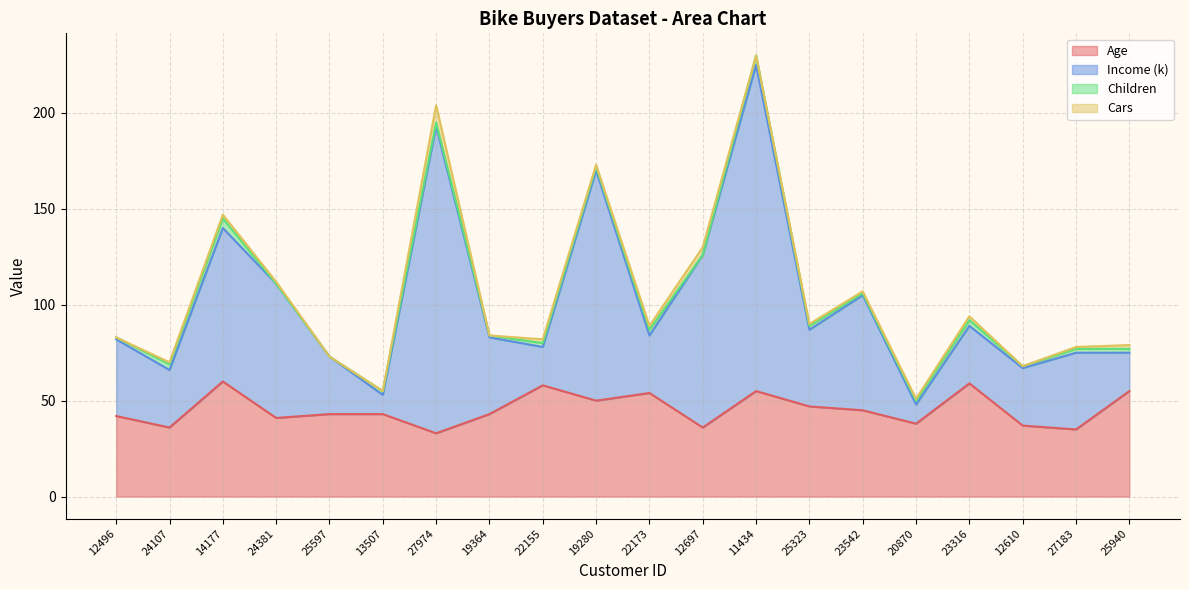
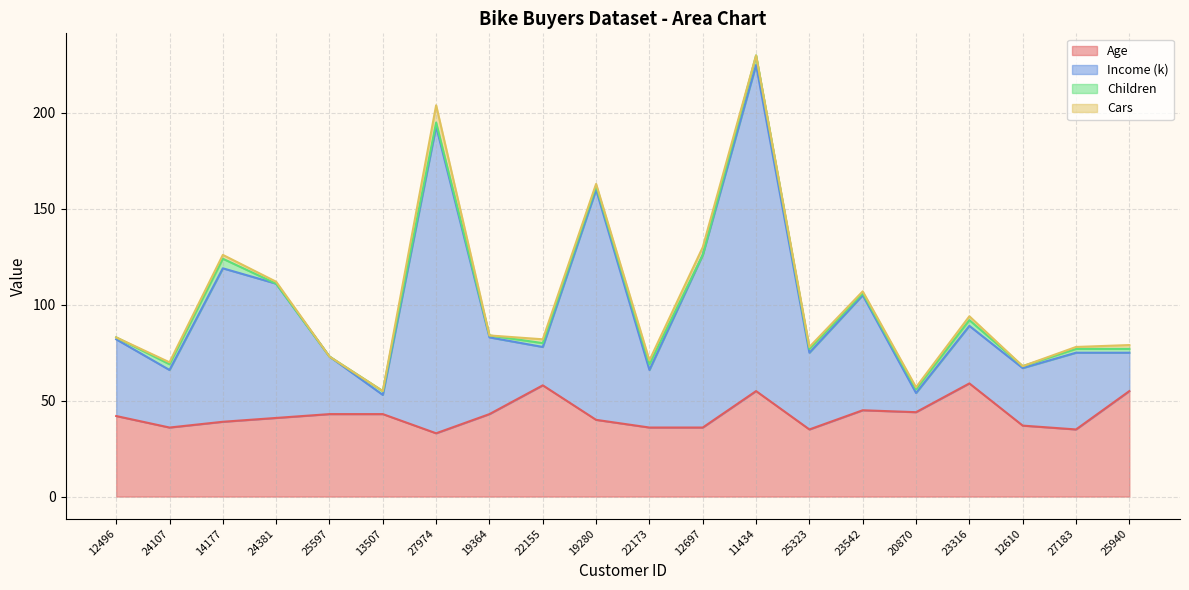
  {
    "Age": {
      "12496": 42,
      "24107": 36,
-     "14177": 60,
+     "14177": 39,
      "24381": 41,
      "25597": 43,
      "13507": 43,
      "27974": 33,
      "19364": 43,
      "22155": 58,
-     "19280": 50,
-     "22173": 54,
+     "19280": 40,
+     "22173": 36,
      "12697": 36,
      "11434": 55,
-     "25323": 47,
+     "25323": 35,
      "23542": 45,
-     "20870": 38,
+     "20870": 44,
      "23316": 59,
      "12610": 37,
      "27183": 35,
      "25940": 55
    },
    "Income (k)": {
      "24107": 30,
      "14177": 80,
      "13507": 10,
      "27974": 160,
      "22155": 20,
      "19280": 120,
      "22173": 30,
      "11434": 170,
      "25323": 40,
      "20870": 10,
      "23316": 30,
      "27183": 40,
      "25940": 20
    },
    "Children": {
      "14177": 5,
      "27974": 2,
      "22155": 2,
      "22173": 3,
      "23316": 3,
      "25940": 2
    },
    "Cars": {
      "14177": 2,
      "27974": 9,
      "22155": 2,
      "22173": 2,
      "12697": 4,
      "23316": 2,
      "25940": 2
    }
  }
